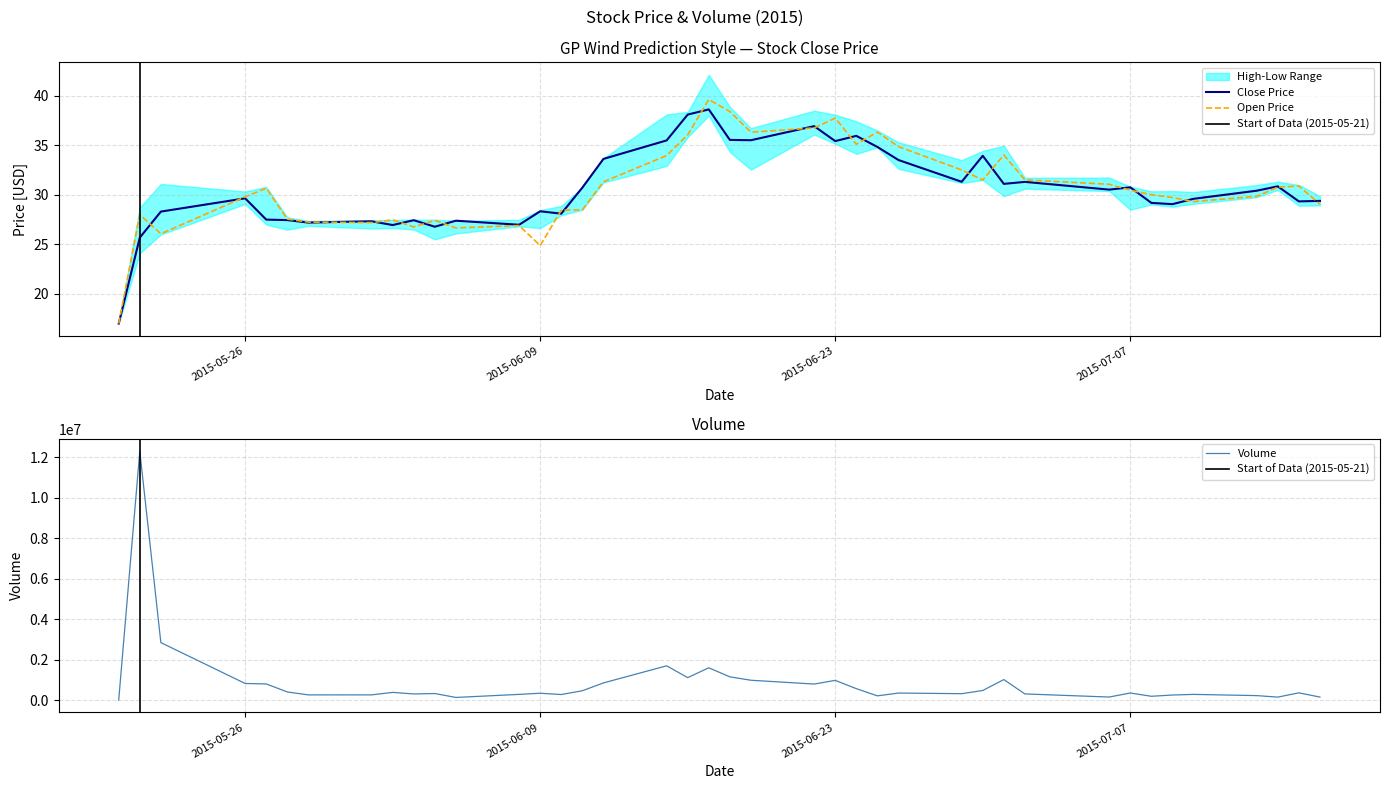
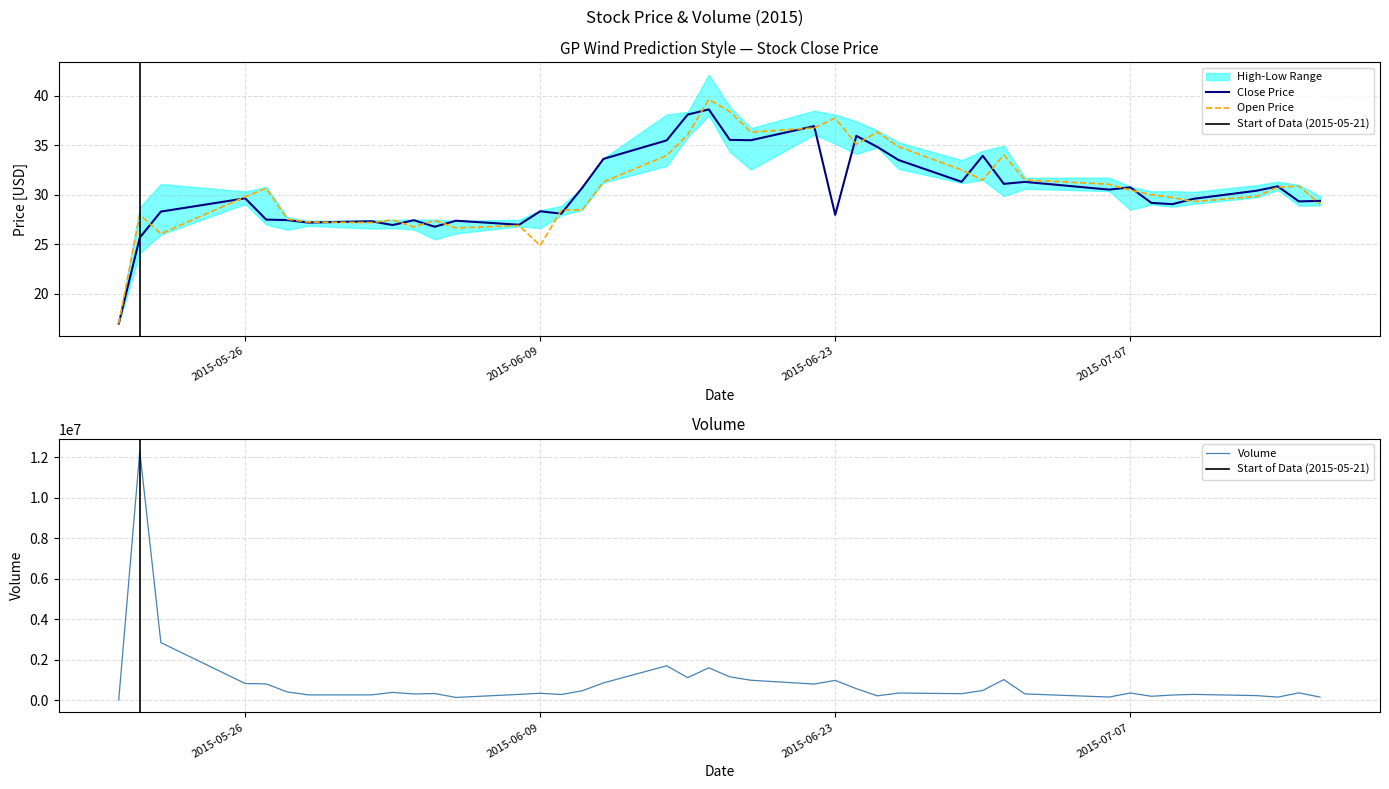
  {
    "GP Wind Prediction Style — Stock Close Price": {
      "Close Price": {
-       "2015-06-23": 35
+       "2015-06-23": 28
      },
      "Open Price": {
        "2015-06-09": 25,
        "2015-06-23": 38,
        "2015-07-07": 30
      }
    },
    "Volume": {
      "2015-05-26": 800000,
      "2015-06-09": 300000,
      "2015-06-23": 1000000,
      "2015-07-07": 300000
    }
  }
